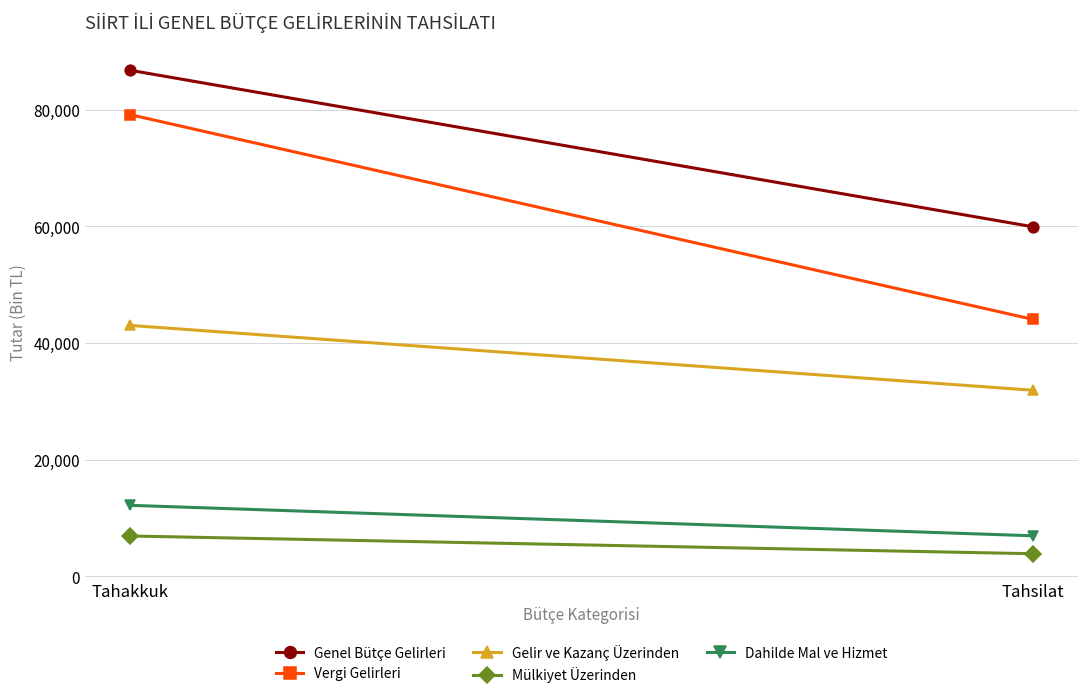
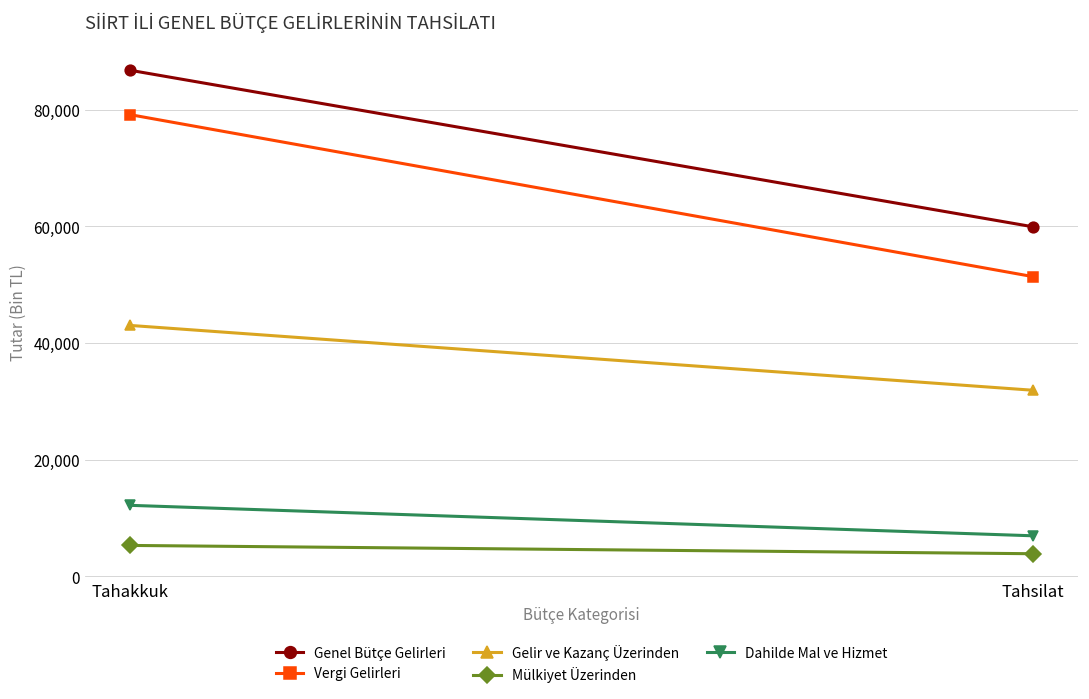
  {
    "Genel Bütçe Gelirleri": {
      "Tahakkuk": "87,000",
      "Tahsilat": "60,000"
    },
    "Vergi Gelirleri": {
      "Tahakkuk": "79,000",
-     "Tahsilat": "44,000"
+     "Tahsilat": "51,000"
    },
    "Gelir ve Kazanç Üzerinden": {
      "Tahakkuk": "43,000",
      "Tahsilat": "32,000"
    },
    "Mülkiyet Üzerinden": {
-     "Tahakkuk": "7,000",
+     "Tahakkuk": "5,000",
      "Tahsilat": "4,000"
    },
    "Dahilde Mal ve Hizmet": {
      "Tahakkuk": "12,000",
      "Tahsilat": "7,000"
    }
  }
